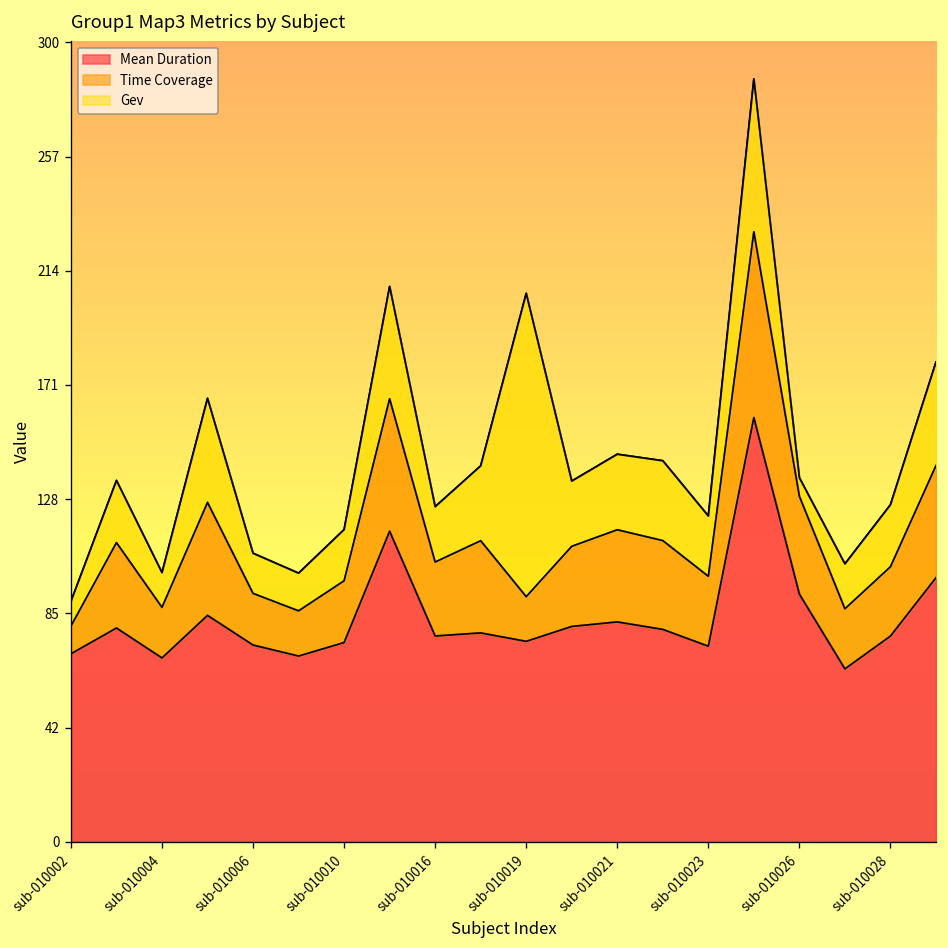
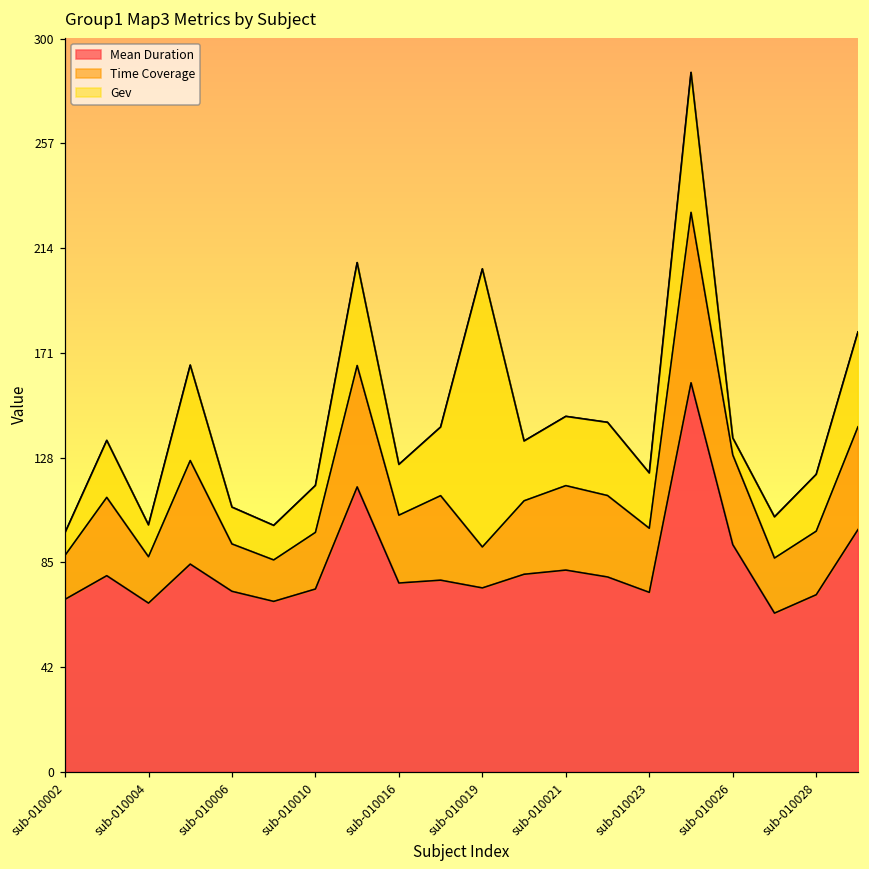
  {
    "Mean Duration": {
      "sub-010002": 71,
      "sub-010004": 69,
      "sub-010006": 74,
      "sub-010010": 75,
      "sub-010016": 77,
      "sub-010019": 75,
      "sub-010021": 82,
      "sub-010023": 73,
      "sub-010026": 93,
-     "sub-010028": 77
+     "sub-010028": 72
    },
    "Time Coverage": {
-     "sub-010002": 10,
+     "sub-010002": 18,
      "sub-010004": 19,
      "sub-010006": 19,
      "sub-010010": 23,
      "sub-010016": 28,
      "sub-010019": 17,
      "sub-010021": 35,
      "sub-010023": 26,
      "sub-010026": 37,
      "sub-010028": 26
    },
    "Gev": {
      "sub-010002": 9,
      "sub-010004": 13,
      "sub-010006": 15,
      "sub-010010": 19,
      "sub-010016": 21,
      "sub-010019": 114,
      "sub-010021": 28,
      "sub-010023": 23,
      "sub-010026": 7,
      "sub-010028": 23
    }
  }
